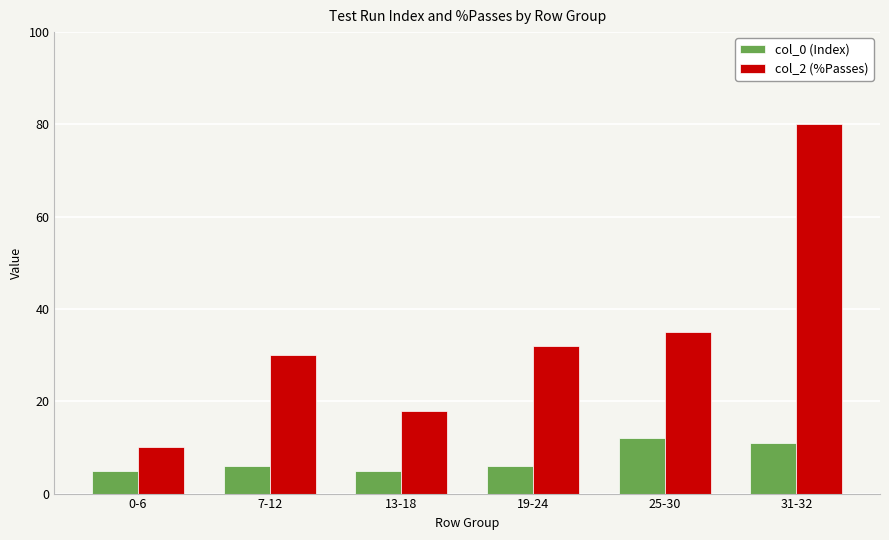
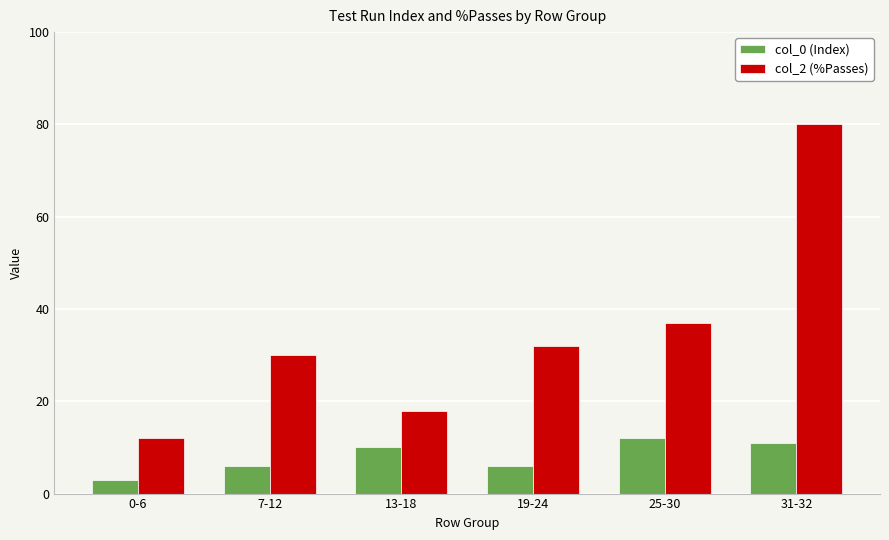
  {
    "col_0 (Index)": {
-     "0-6": 5,
+     "0-6": 3,
      "7-12": 6,
-     "13-18": 5,
+     "13-18": 10,
      "19-24": 6,
      "25-30": 12,
      "31-32": 11
    },
    "col_2 (%Passes)": {
-     "0-6": 10,
+     "0-6": 12,
      "7-12": 30,
      "13-18": 18,
      "19-24": 32,
-     "25-30": 35,
+     "25-30": 37,
      "31-32": 80
    }
  }
